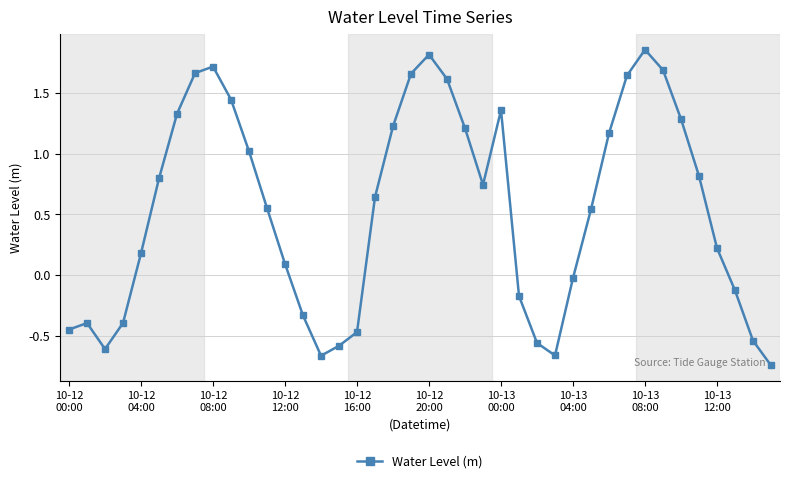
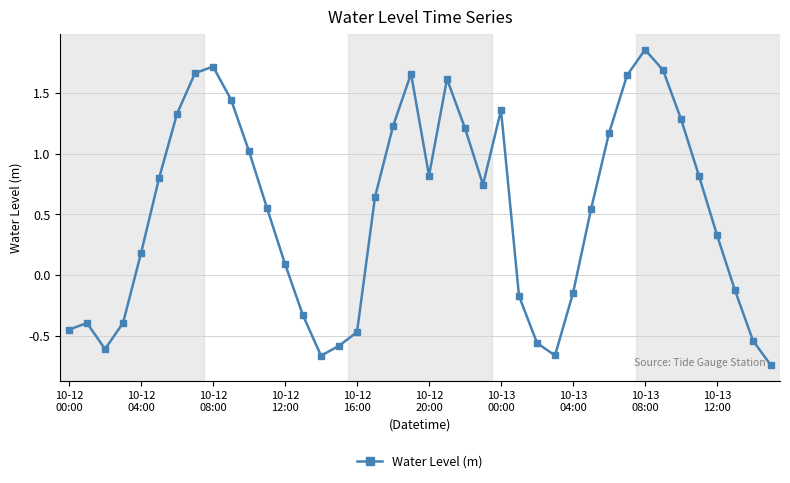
  {
    "10-12 00:00": -0.45,
    "10-12 04:00": 0.18,
    "10-12 08:00": 1.72,
    "10-12 12:00": 0.09,
    "10-12 16:00": -0.47,
-   "10-12 20:00": 1.81,
+   "10-12 20:00": 0.82,
    "10-13 00:00": 1.36,
-   "10-13 04:00": -0.02,
+   "10-13 04:00": -0.15,
    "10-13 08:00": 1.85,
-   "10-13 12:00": 0.22
+   "10-13 12:00": 0.33
  }
